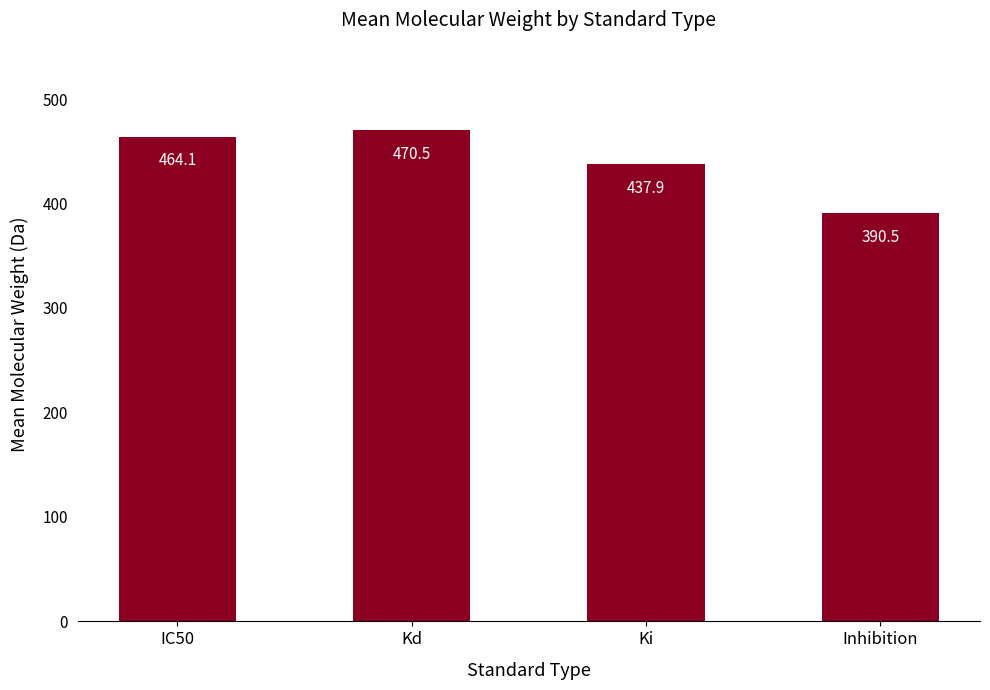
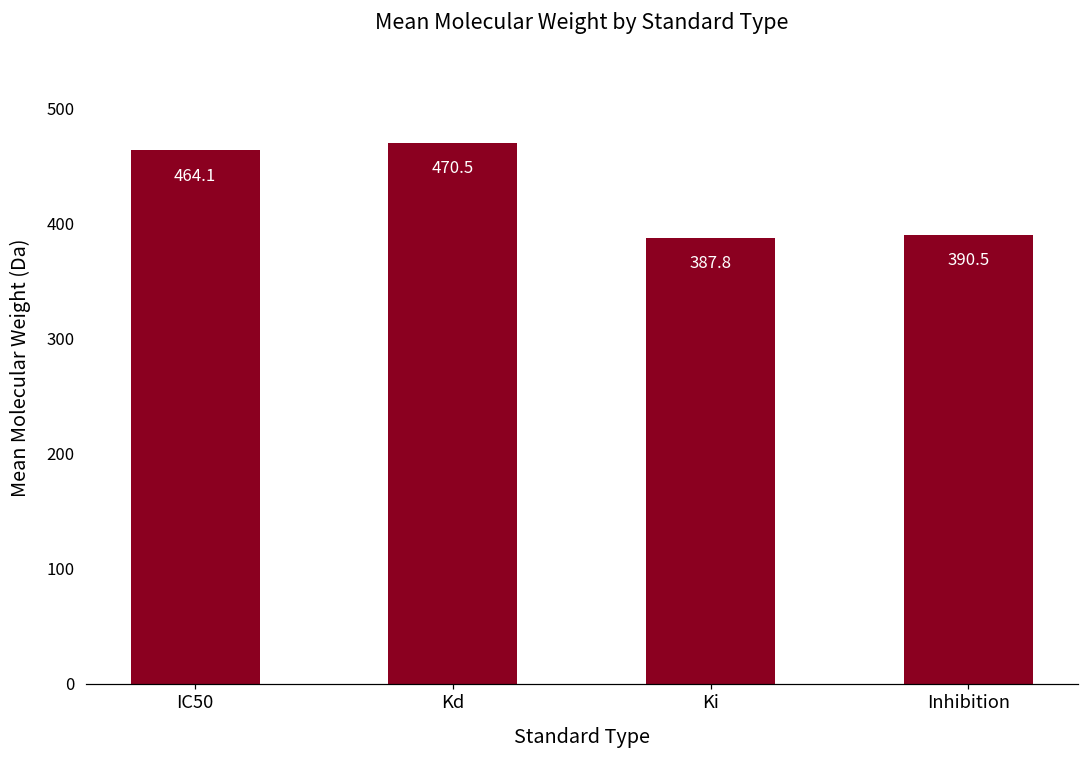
  {
    "IC50": 464.1,
    "Kd": 470.5,
-   "Ki": 437.9,
+   "Ki": 387.8,
    "Inhibition": 390.5
  }
